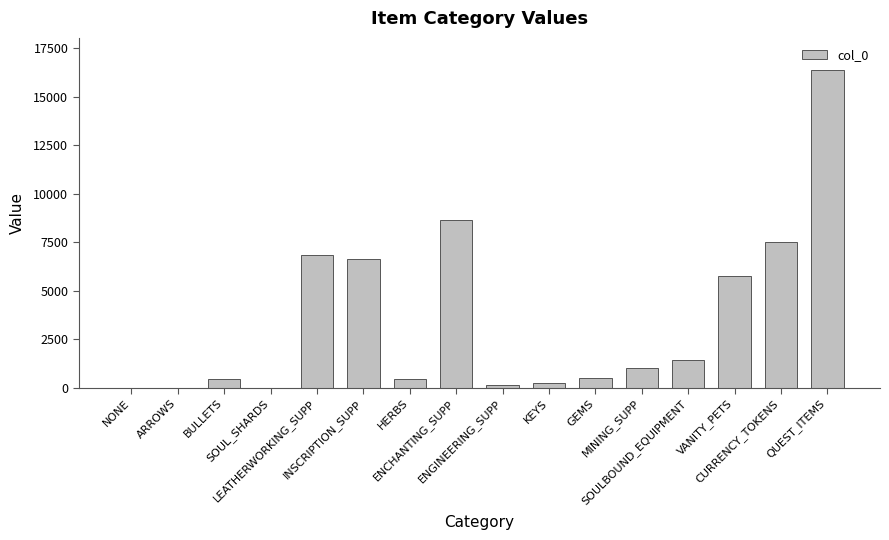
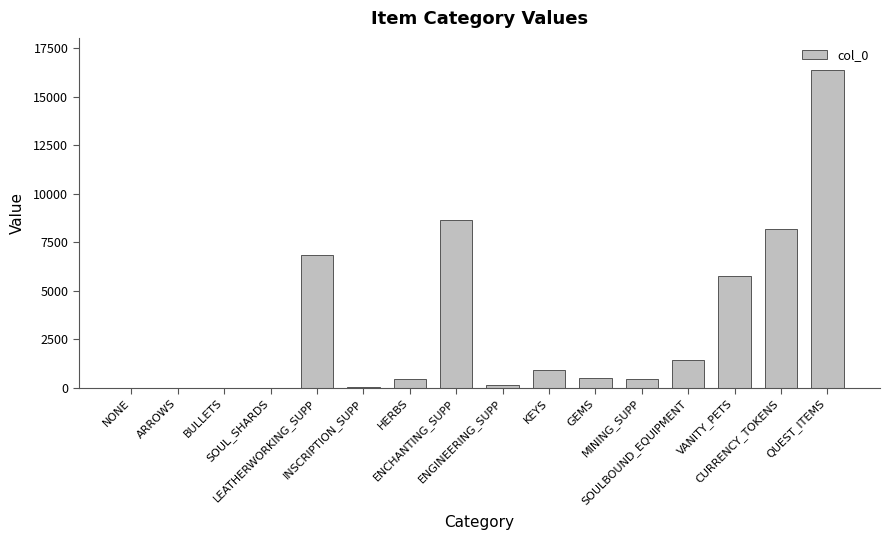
  {
    "NONE": 0,
-   "BULLETS": 400,
+   "BULLETS": 0,
    "LEATHERWORKING_SUPP": 6800,
-   "INSCRIPTION_SUPP": 6600,
+   "INSCRIPTION_SUPP": 0,
    "HERBS": 500,
    "ENCHANTING_SUPP": 8600,
-   "KEYS": 300,
+   "KEYS": 900,
    "GEMS": 500,
-   "MINING_SUPP": 1000,
+   "MINING_SUPP": 400,
    "SOULBOUND_EQUIPMENT": 1400,
    "VANITY_PETS": 5700,
-   "CURRENCY_TOKENS": 7500,
+   "CURRENCY_TOKENS": 8200,
    "QUEST_ITEMS": 16400
  }
